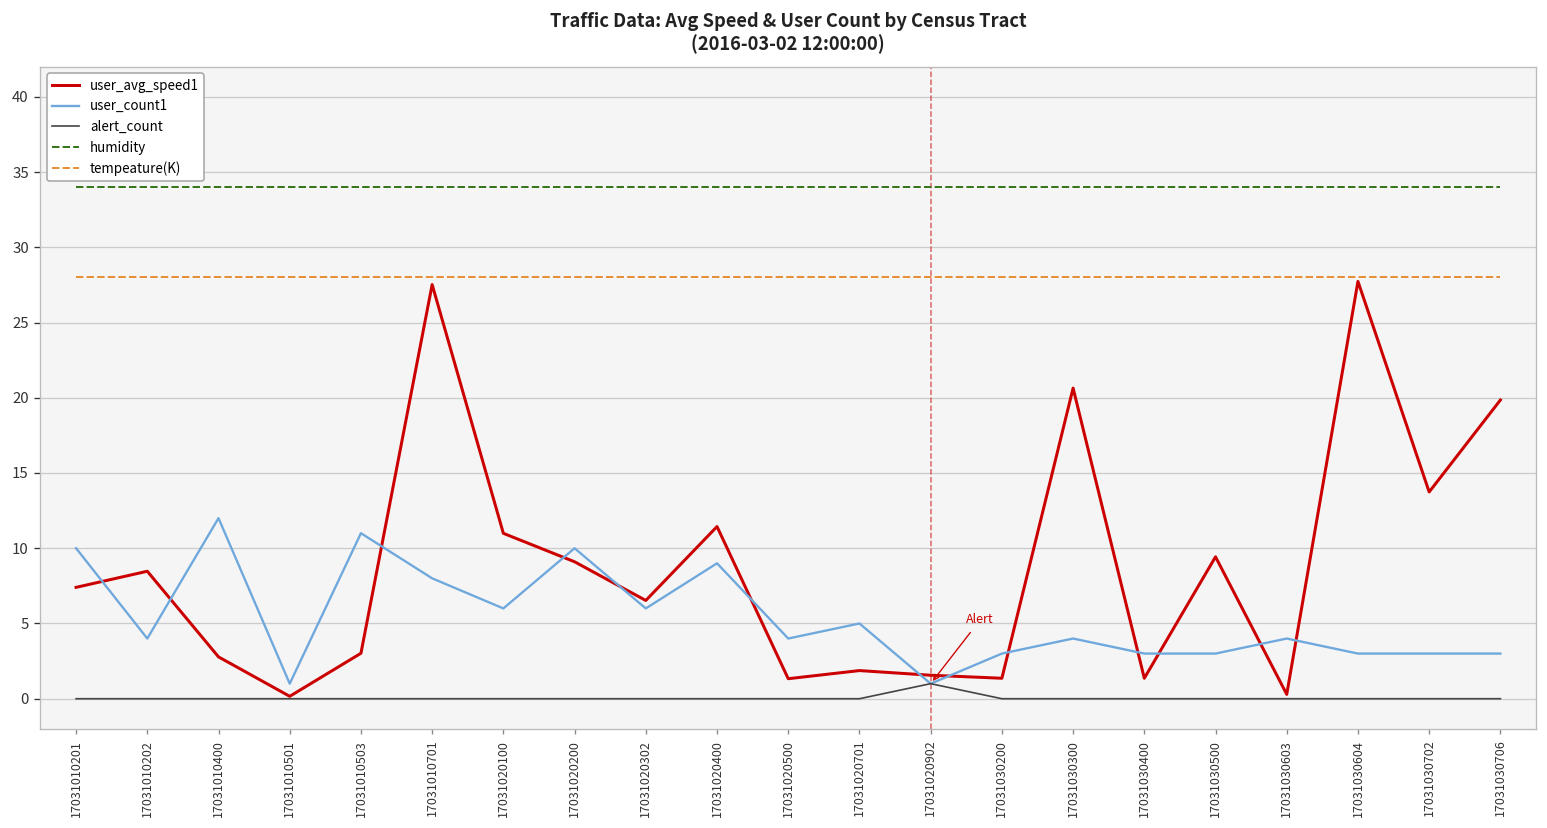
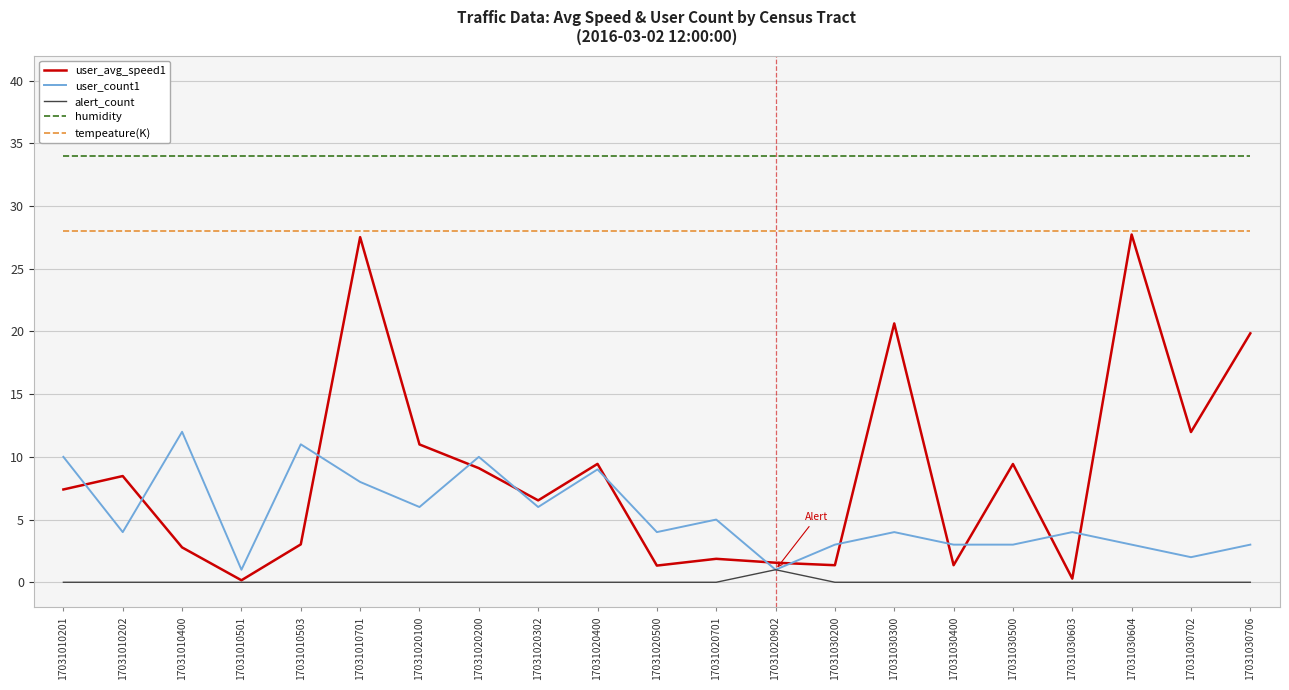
  {
    "user_avg_speed1": {
      "17031010201": 7.4,
      "17031010202": 8.5,
      "17031010400": 2.8,
      "17031010503": 3.0,
      "17031010701": 27.5,
      "17031020100": 11.0,
      "17031020200": 9.1,
      "17031020302": 6.5,
-     "17031020400": 11.4,
+     "17031020400": 9.4,
      "17031020500": 1.3,
      "17031020701": 1.9,
      "17031020902": 1.6,
      "17031030200": 1.4,
      "17031030300": 20.6,
      "17031030400": 1.4,
      "17031030500": 9.4,
      "17031030603": 0.3,
      "17031030604": 27.7,
-     "17031030702": 13.7,
+     "17031030702": 12.0,
      "17031030706": 19.9
    },
    "user_count1": {
      "17031010201": 10,
      "17031010202": 4,
      "17031010400": 12,
      "17031010501": 1,
      "17031010503": 11,
      "17031010701": 8,
      "17031020100": 6,
      "17031020200": 10,
      "17031020302": 6,
      "17031020400": 9,
      "17031020500": 4,
      "17031020701": 5,
      "17031030200": 3,
      "17031030300": 4,
      "17031030400": 3,
      "17031030500": 3,
      "17031030603": 4,
      "17031030604": 3,
-     "17031030702": 3,
+     "17031030702": 2,
      "17031030706": 3
    },
    "alert_count": {
      "17031010201": 0.0,
      "17031010202": 0.0,
      "17031010400": 0.0,
      "17031010503": 0.0,
      "17031010701": 0.0,
      "17031020100": 0.0,
      "17031020200": 0.0,
      "17031020302": 0.0,
      "17031020400": 0.0,
      "17031020500": 0.0,
      "17031020701": 0.0,
      "17031030200": 0.0,
      "17031030300": 0.0,
      "17031030400": 0.0,
      "17031030500": 0.0,
      "17031030603": 0.0,
      "17031030604": 0.0,
      "17031030702": 0.0,
      "17031030706": 0.0
    },
    "humidity": {
      "17031010201": 34.0,
      "17031010202": 34.0,
      "17031010400": 34.0,
      "17031010501": 34.0,
      "17031010503": 34.0,
      "17031010701": 34.0,
      "17031020100": 34.0,
      "17031020200": 34.0,
      "17031020302": 34.0,
      "17031020400": 34.0,
      "17031020500": 34.0,
      "17031020701": 34.0,
      "17031020902": 34.0,
      "17031030200": 34.0,
      "17031030300": 34.0,
      "17031030400": 34.0,
      "17031030500": 34.0,
      "17031030603": 34.0,
      "17031030604": 34.0,
      "17031030702": 34.0,
      "17031030706": 34.0
    },
    "tempeature(K)": {
      "17031010201": 28.0,
      "17031010202": 28.0,
      "17031010400": 28.0,
      "17031010501": 28.0,
      "17031010503": 28.0,
      "17031010701": 28.0,
      "17031020100": 28.0,
      "17031020200": 28.0,
      "17031020302": 28.0,
      "17031020400": 28.0,
      "17031020500": 28.0,
      "17031020701": 28.0,
      "17031020902": 28.0,
      "17031030200": 28.0,
      "17031030300": 28.0,
      "17031030400": 28.0,
      "17031030500": 28.0,
      "17031030603": 28.0,
      "17031030604": 28.0,
      "17031030702": 28.0,
      "17031030706": 28.0
    }
  }
